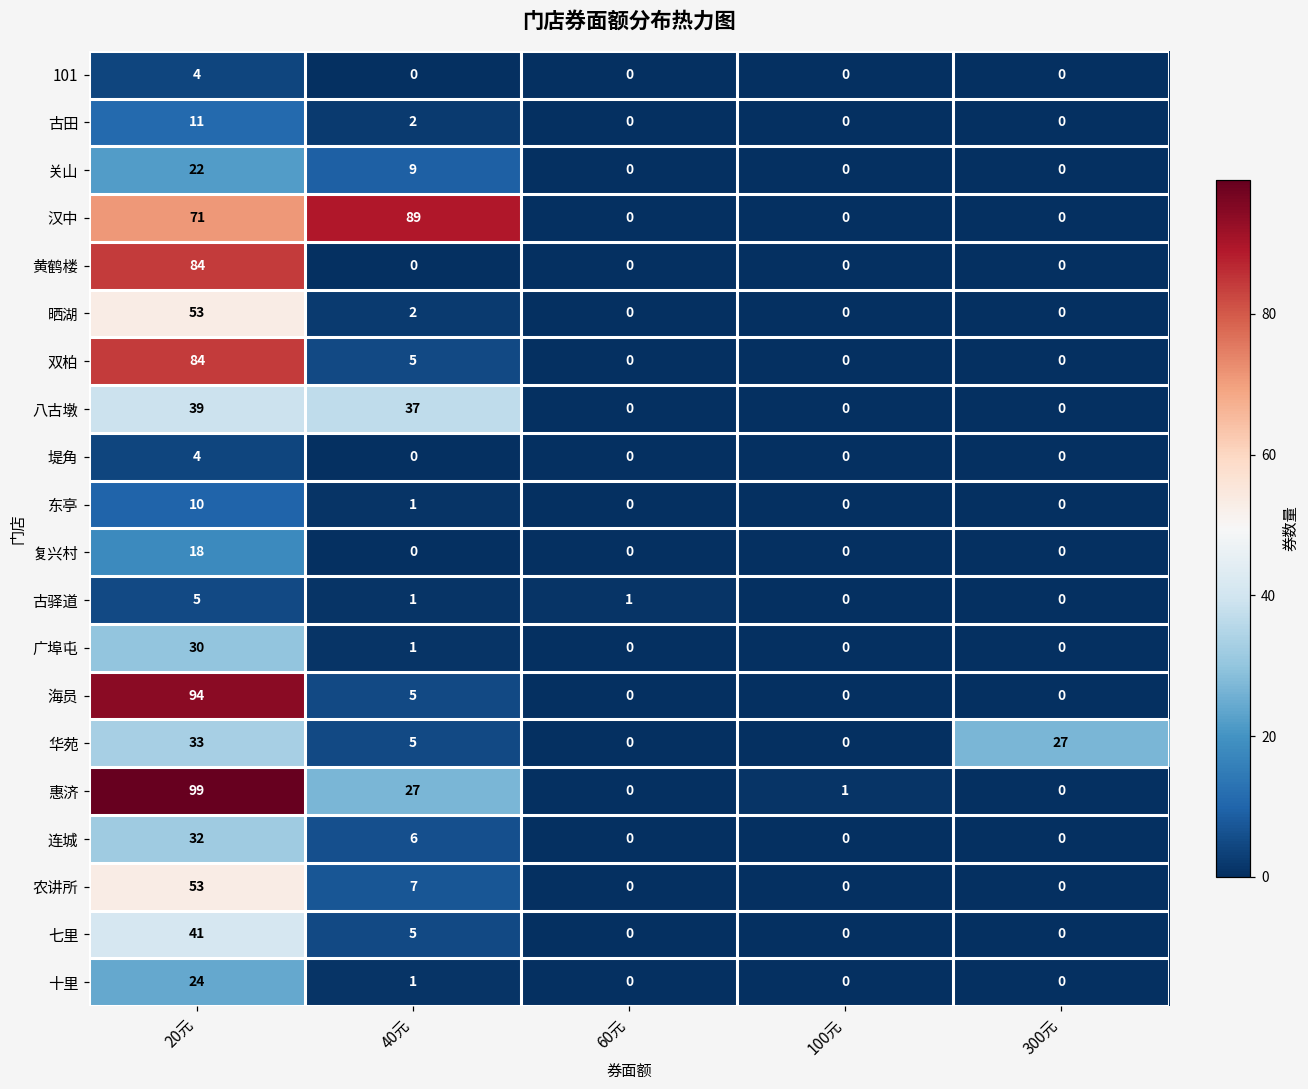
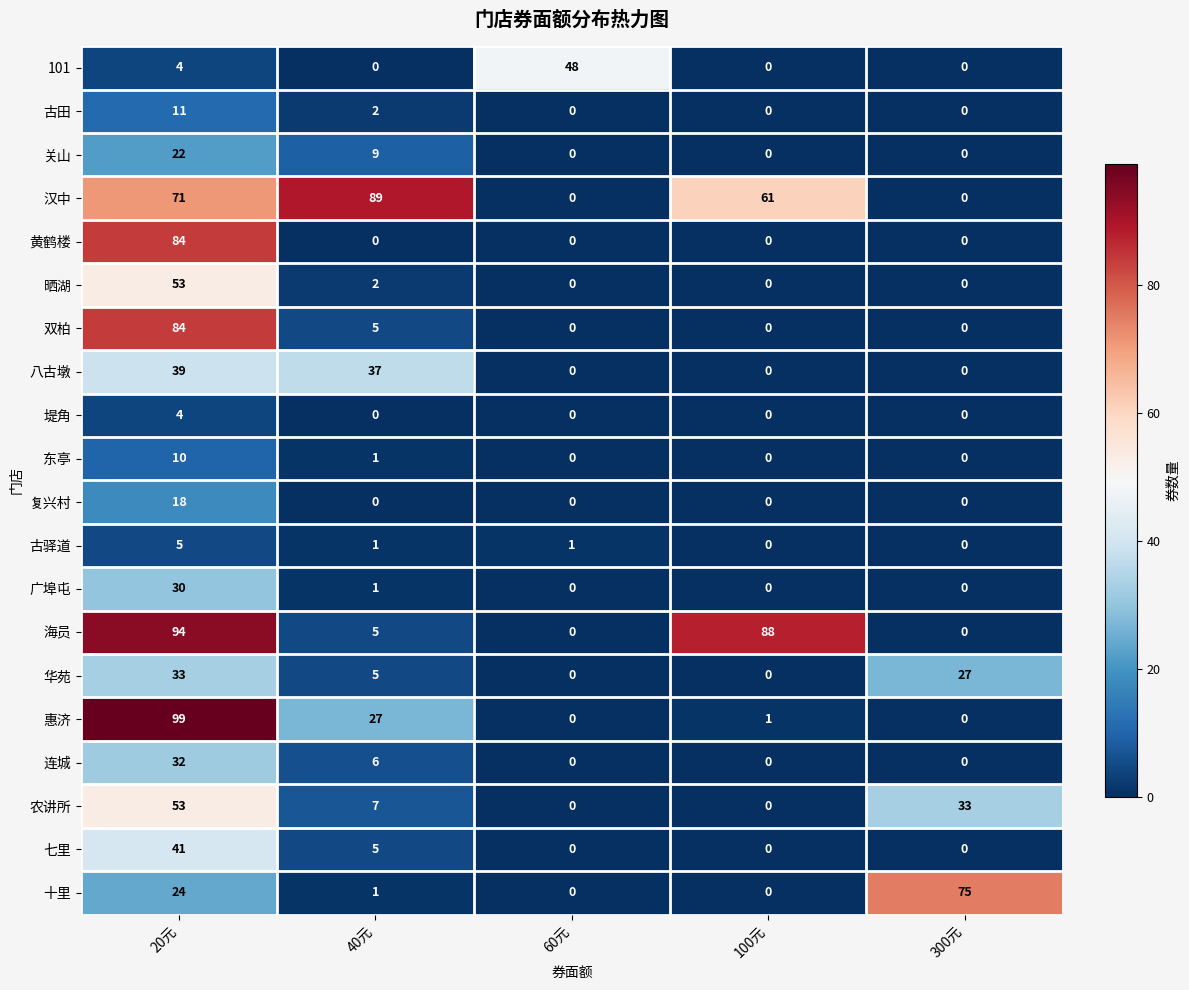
  {
    "101": {
      "20元": 4,
      "40元": 0,
-     "60元": 0,
+     "60元": 48,
      "100元": 0,
      "300元": 0
    },
    "古田": {
      "20元": 11,
      "40元": 2,
      "60元": 0,
      "100元": 0,
      "300元": 0
    },
    "关山": {
      "20元": 22,
      "40元": 9,
      "60元": 0,
      "100元": 0,
      "300元": 0
    },
    "汉中": {
      "20元": 71,
      "40元": 89,
      "60元": 0,
-     "100元": 0,
+     "100元": 61,
      "300元": 0
    },
    "黄鹤楼": {
      "20元": 84,
      "40元": 0,
      "60元": 0,
      "100元": 0,
      "300元": 0
    },
    "晒湖": {
      "20元": 53,
      "40元": 2,
      "60元": 0,
      "100元": 0,
      "300元": 0
    },
    "双柏": {
      "20元": 84,
      "40元": 5,
      "60元": 0,
      "100元": 0,
      "300元": 0
    },
    "八古墩": {
      "20元": 39,
      "40元": 37,
      "60元": 0,
      "100元": 0,
      "300元": 0
    },
    "堤角": {
      "20元": 4,
      "40元": 0,
      "60元": 0,
      "100元": 0,
      "300元": 0
    },
    "东亭": {
      "20元": 10,
      "40元": 1,
      "60元": 0,
      "100元": 0,
      "300元": 0
    },
    "复兴村": {
      "20元": 18,
      "40元": 0,
      "60元": 0,
      "100元": 0,
      "300元": 0
    },
    "古驿道": {
      "20元": 5,
      "40元": 1,
      "60元": 1,
      "100元": 0,
      "300元": 0
    },
    "广埠屯": {
      "20元": 30,
      "40元": 1,
      "60元": 0,
      "100元": 0,
      "300元": 0
    },
    "海员": {
      "20元": 94,
      "40元": 5,
      "60元": 0,
-     "100元": 0,
+     "100元": 88,
      "300元": 0
    },
    "华苑": {
      "20元": 33,
      "40元": 5,
      "60元": 0,
      "100元": 0,
      "300元": 27
    },
    "惠济": {
      "20元": 99,
      "40元": 27,
      "60元": 0,
      "100元": 1,
      "300元": 0
    },
    "连城": {
      "20元": 32,
      "40元": 6,
      "60元": 0,
      "100元": 0,
      "300元": 0
    },
    "农讲所": {
      "20元": 53,
      "40元": 7,
      "60元": 0,
      "100元": 0,
-     "300元": 0
+     "300元": 33
    },
    "七里": {
      "20元": 41,
      "40元": 5,
      "60元": 0,
      "100元": 0,
      "300元": 0
    },
    "十里": {
      "20元": 24,
      "40元": 1,
      "60元": 0,
      "100元": 0,
-     "300元": 0
+     "300元": 75
    }
  }
